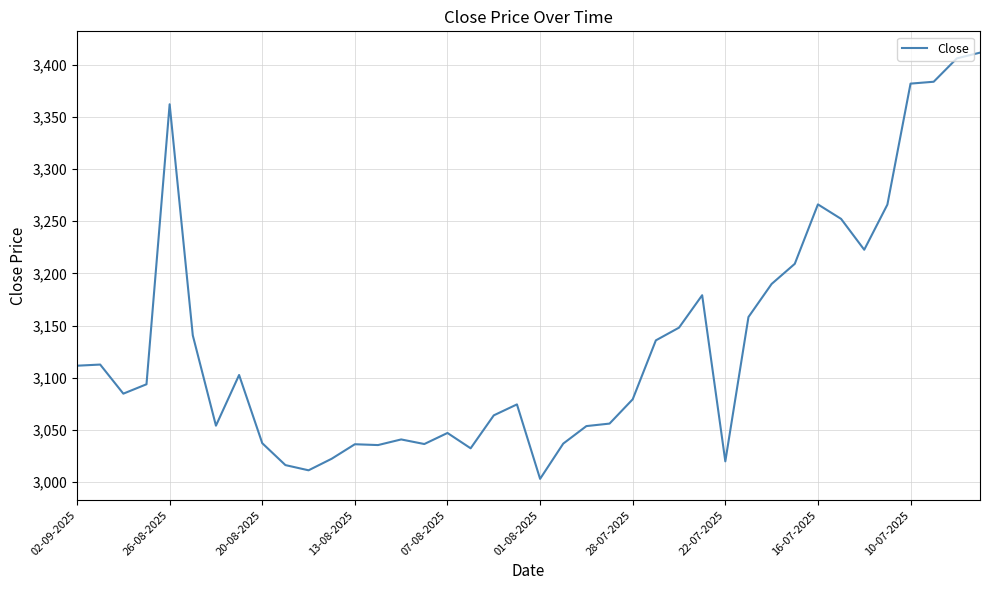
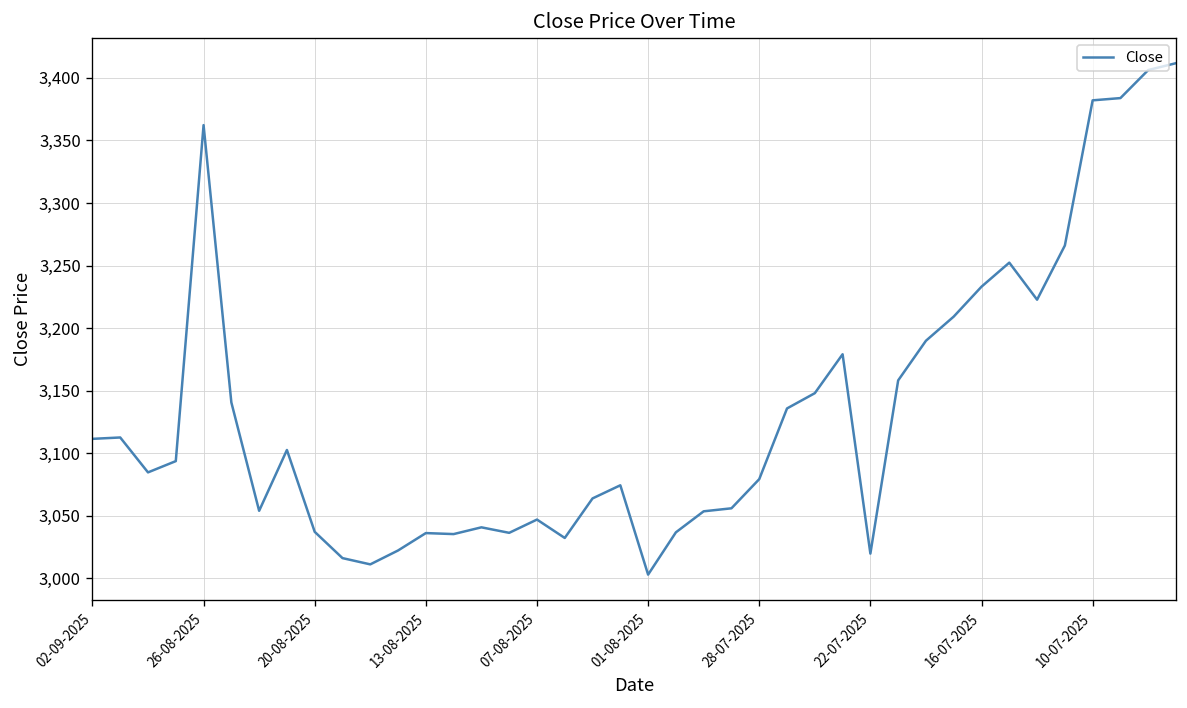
  {
    "02-09-2025": "3,112",
    "26-08-2025": "3,362",
    "20-08-2025": "3,037",
    "13-08-2025": "3,036",
    "07-08-2025": "3,047",
    "01-08-2025": "3,003",
    "28-07-2025": "3,079",
    "22-07-2025": "3,020",
-   "16-07-2025": "3,266",
+   "16-07-2025": "3,233",
    "10-07-2025": "3,382"
  }
